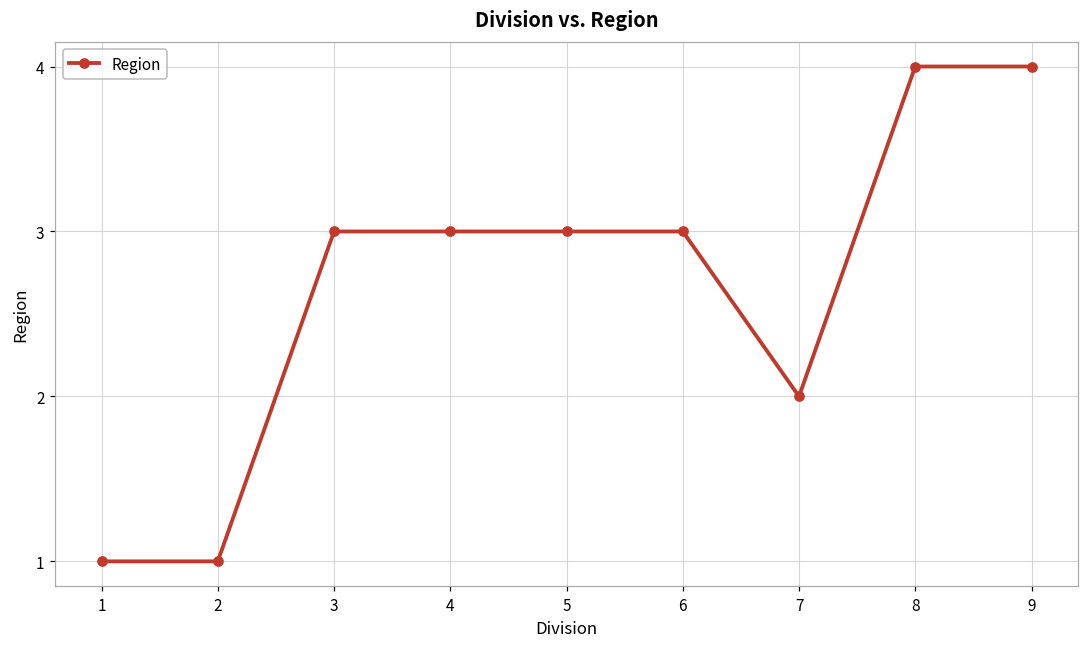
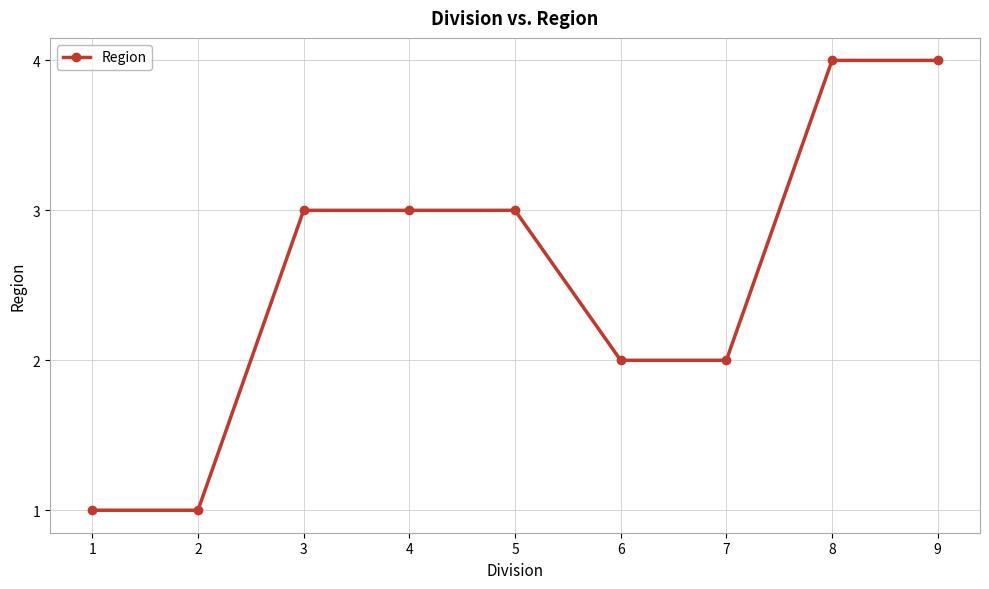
  {
    "1": 1,
    "2": 1,
    "3": 3,
    "4": 3,
    "5": 3,
-   "6": 3,
+   "6": 2,
    "7": 2,
    "8": 4,
    "9": 4
  }
